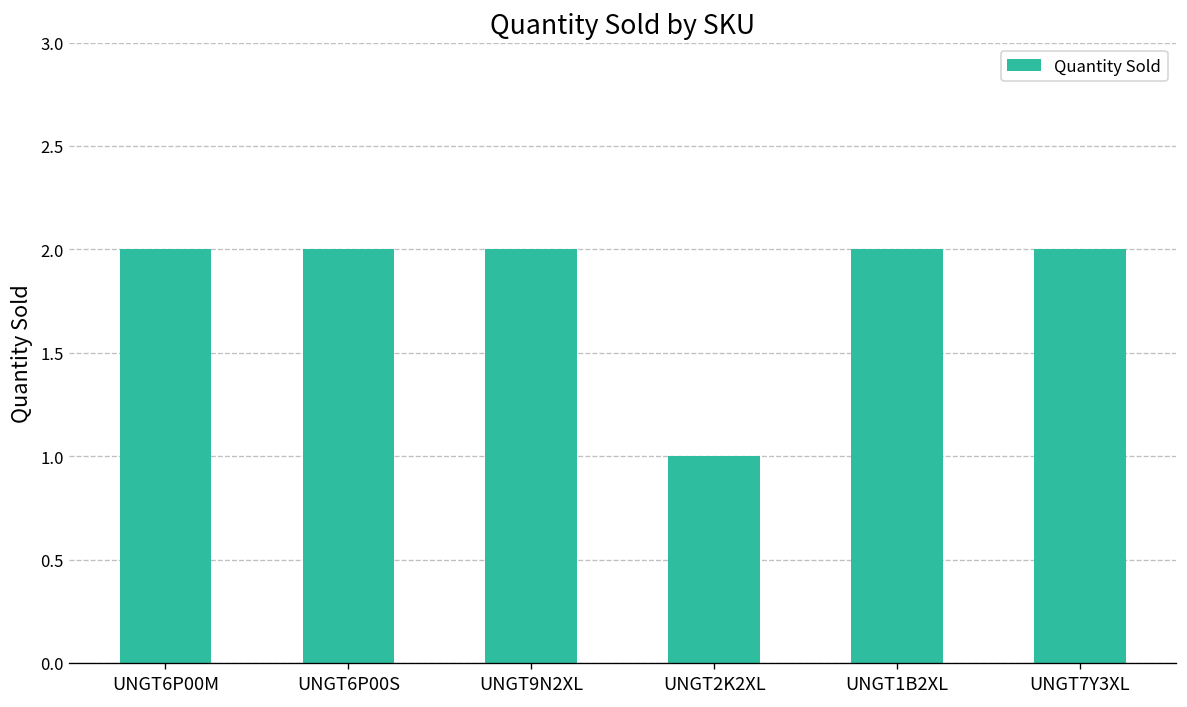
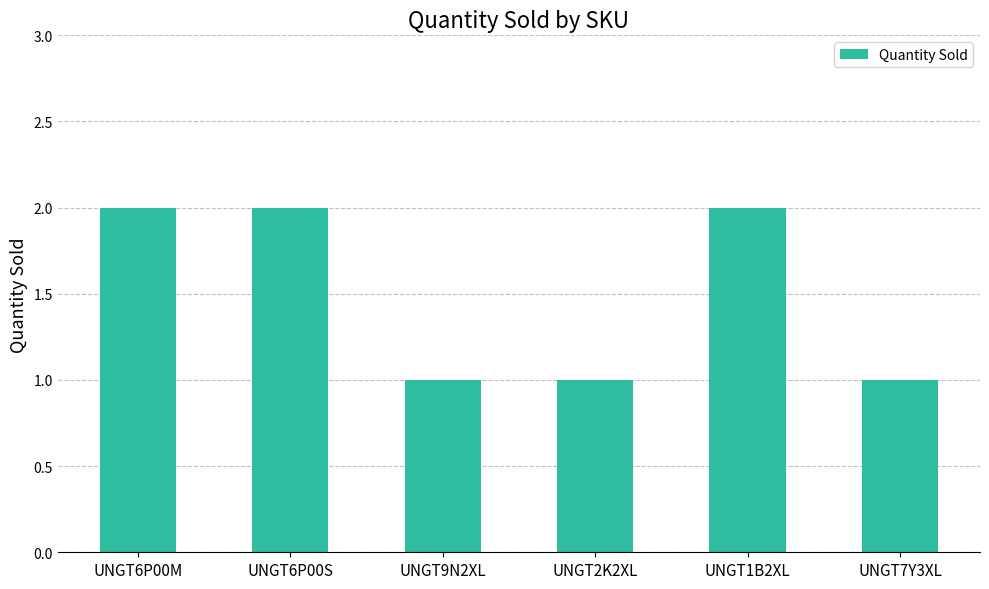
  {
    "UNGT6P00M": 2,
    "UNGT6P00S": 2,
-   "UNGT9N2XL": 2,
+   "UNGT9N2XL": 1,
    "UNGT2K2XL": 1,
    "UNGT1B2XL": 2,
-   "UNGT7Y3XL": 2
+   "UNGT7Y3XL": 1
  }
